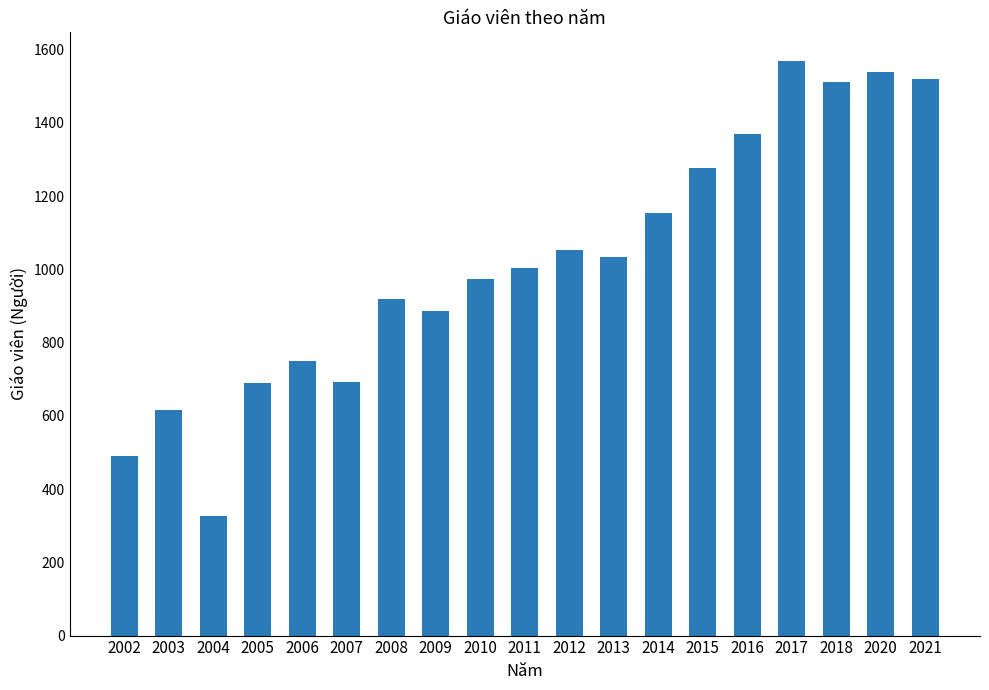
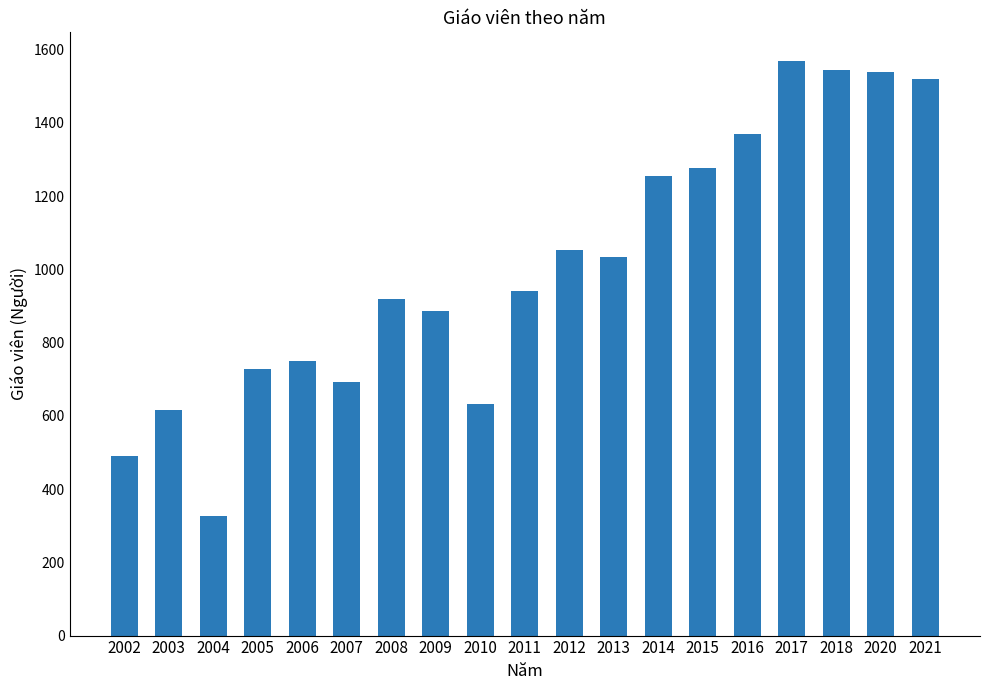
  {
    "2002": 490,
    "2003": 620,
    "2004": 330,
-   "2005": 690,
+   "2005": 730,
    "2006": 750,
    "2007": 690,
    "2008": 920,
    "2009": 890,
-   "2010": 980,
-   "2011": 1010,
+   "2010": 630,
+   "2011": 940,
    "2012": 1050,
    "2013": 1030,
-   "2014": 1150,
+   "2014": 1260,
    "2015": 1280,
    "2016": 1370,
    "2017": 1570,
-   "2018": 1510,
+   "2018": 1540,
    "2020": 1540,
    "2021": 1520
  }
